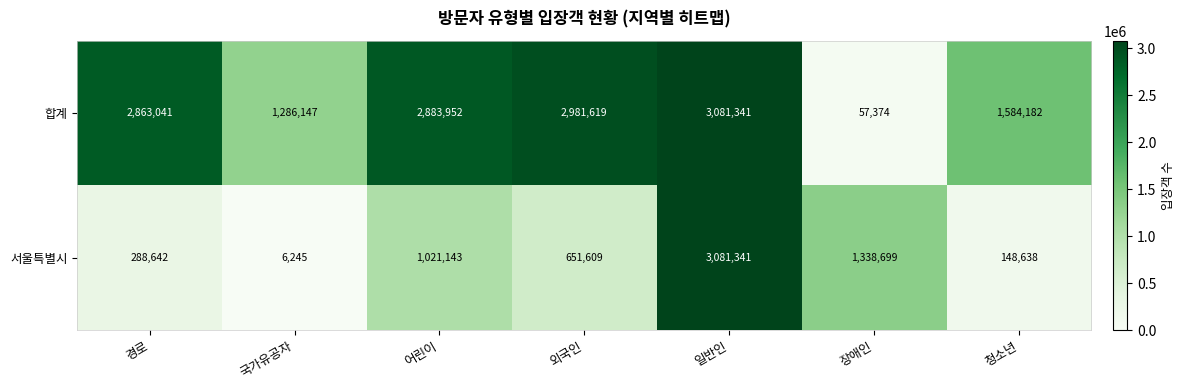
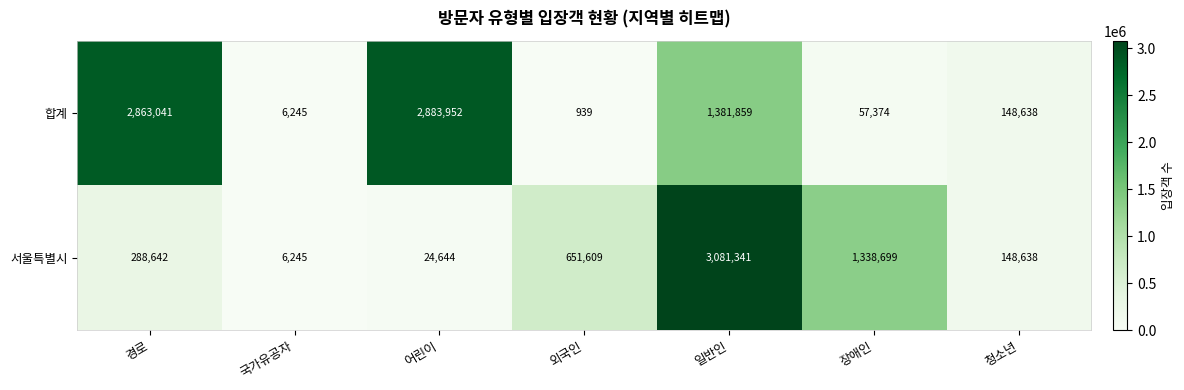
  {
    "합계": {
      "경로": "2,863,041",
-     "국가유공자": "1,286,147",
+     "국가유공자": "6,245",
      "어린이": "2,883,952",
-     "외국인": "2,981,619",
-     "일반인": "3,081,341",
+     "외국인": "939",
+     "일반인": "1,381,859",
      "장애인": "57,374",
-     "청소년": "1,584,182"
+     "청소년": "148,638"
    },
    "서울특별시": {
      "경로": "288,642",
      "국가유공자": "6,245",
-     "어린이": "1,021,143",
+     "어린이": "24,644",
      "외국인": "651,609",
      "일반인": "3,081,341",
      "장애인": "1,338,699",
      "청소년": "148,638"
    }
  }
